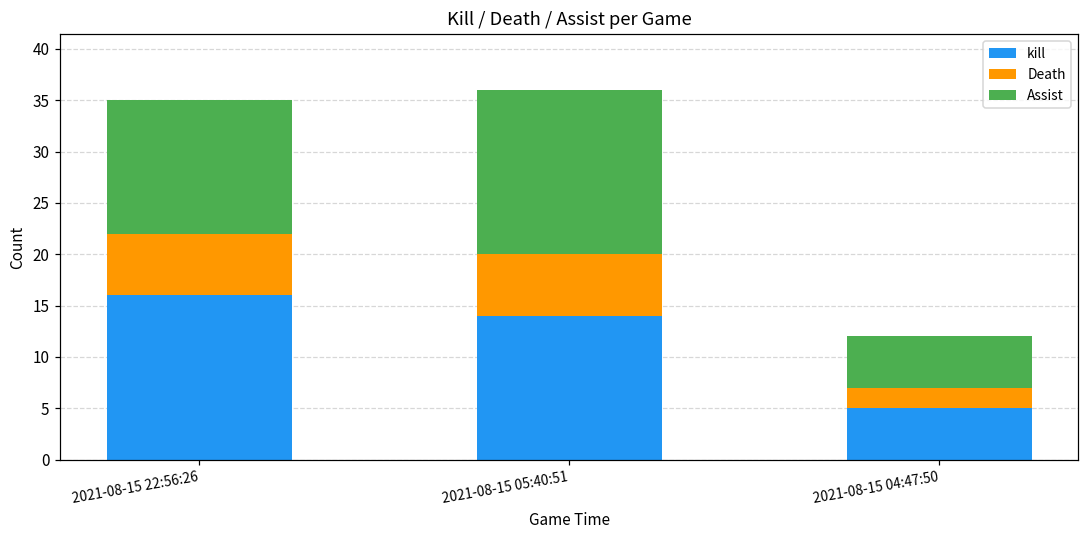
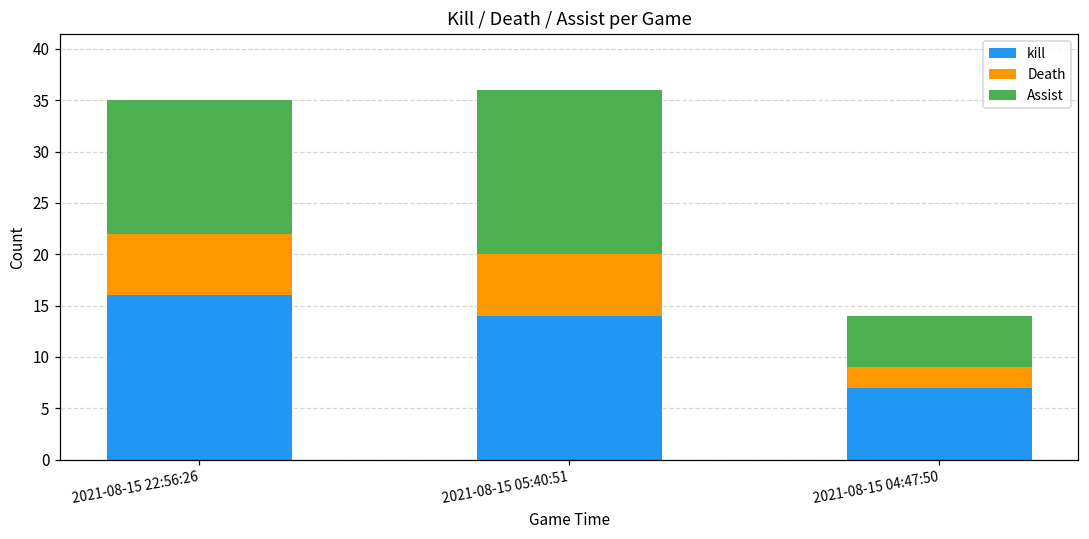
  {
    "kill": {
      "2021-08-15 22:56:26": 16,
      "2021-08-15 05:40:51": 14,
-     "2021-08-15 04:47:50": 5
+     "2021-08-15 04:47:50": 7
    },
    "Death": {
      "2021-08-15 22:56:26": 6,
      "2021-08-15 05:40:51": 6,
      "2021-08-15 04:47:50": 2
    },
    "Assist": {
      "2021-08-15 22:56:26": 13,
      "2021-08-15 05:40:51": 16,
      "2021-08-15 04:47:50": 5
    }
  }
